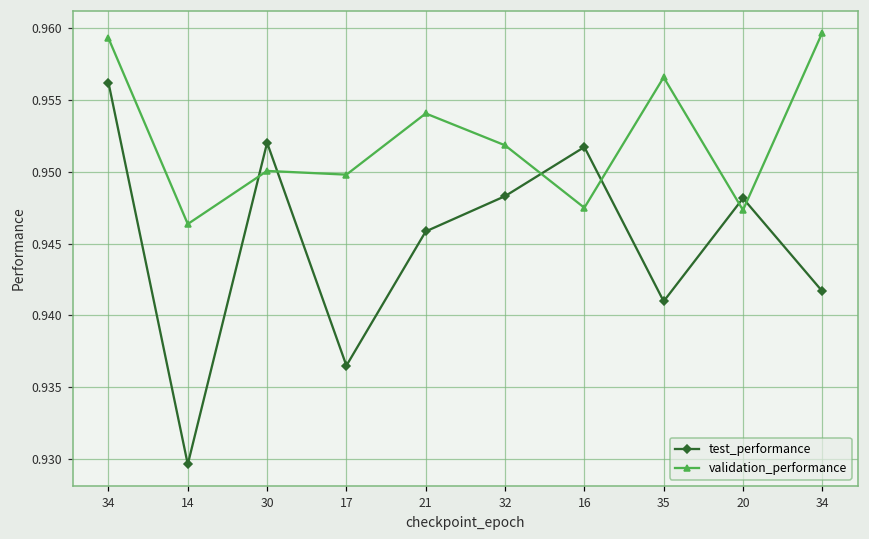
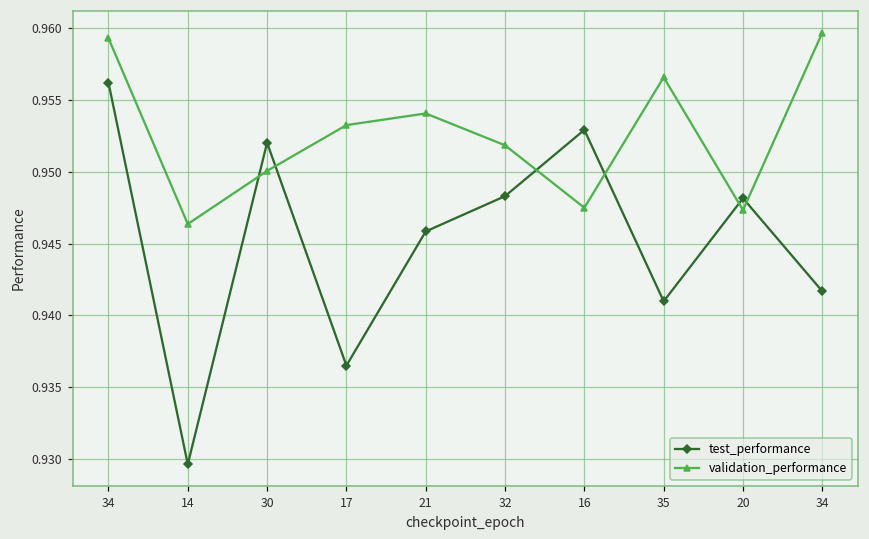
  {
    "test_performance": {
      "14": 0.9296,
      "30": 0.9520,
      "17": 0.9365,
      "21": 0.9459,
      "32": 0.9483,
-     "16": 0.9517,
+     "16": 0.9529,
      "35": 0.9410,
      "20": 0.9482
    },
    "validation_performance": {
      "14": 0.9464,
      "30": 0.9501,
-     "17": 0.9498,
+     "17": 0.9533,
      "21": 0.9541,
      "32": 0.9519,
      "16": 0.9475,
      "35": 0.9566,
      "20": 0.9473
    }
  }
